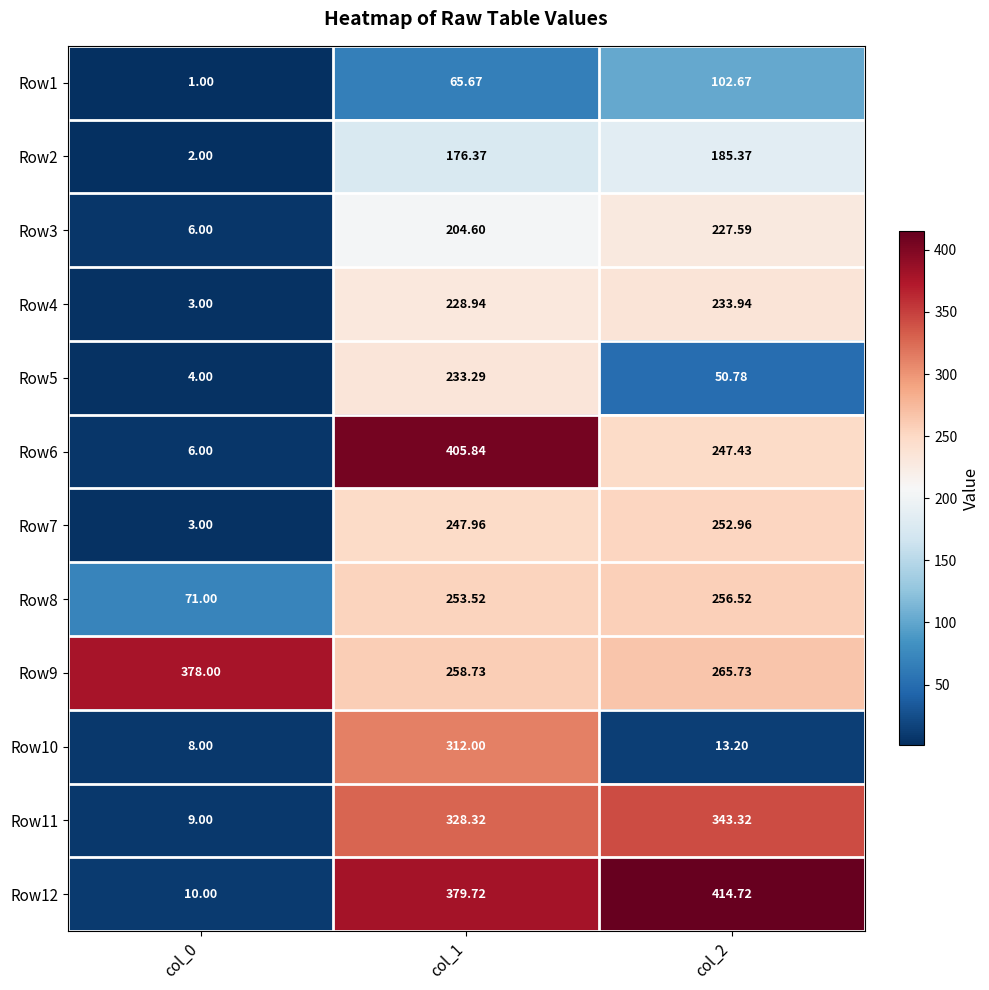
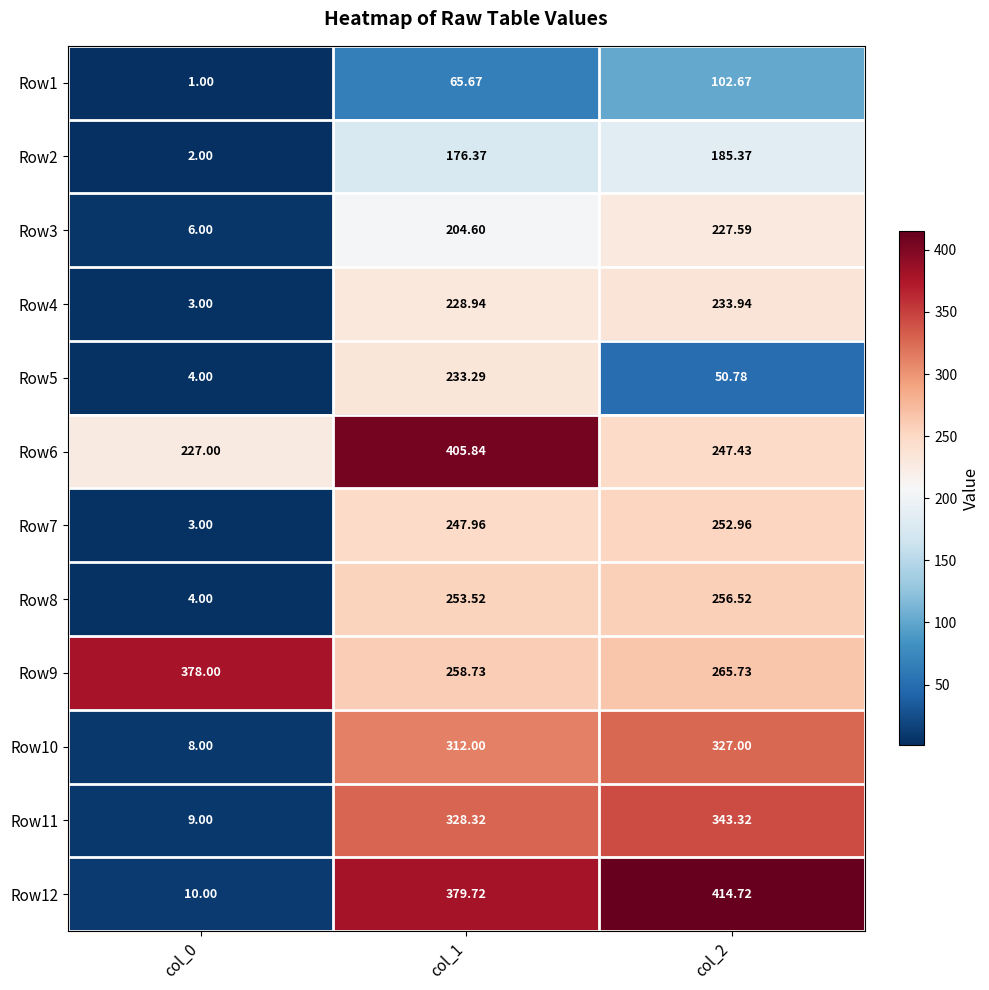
  {
    "Row1": {
      "col_0": 1.00,
      "col_1": 65.67,
      "col_2": 102.67
    },
    "Row2": {
      "col_0": 2.00,
      "col_1": 176.37,
      "col_2": 185.37
    },
    "Row3": {
      "col_0": 6.00,
      "col_1": 204.60,
      "col_2": 227.59
    },
    "Row4": {
      "col_0": 3.00,
      "col_1": 228.94,
      "col_2": 233.94
    },
    "Row5": {
      "col_0": 4.00,
      "col_1": 233.29,
      "col_2": 50.78
    },
    "Row6": {
-     "col_0": 6.00,
+     "col_0": 227.00,
      "col_1": 405.84,
      "col_2": 247.43
    },
    "Row7": {
      "col_0": 3.00,
      "col_1": 247.96,
      "col_2": 252.96
    },
    "Row8": {
-     "col_0": 71.00,
+     "col_0": 4.00,
      "col_1": 253.52,
      "col_2": 256.52
    },
    "Row9": {
      "col_0": 378.00,
      "col_1": 258.73,
      "col_2": 265.73
    },
    "Row10": {
      "col_0": 8.00,
      "col_1": 312.00,
-     "col_2": 13.20
+     "col_2": 327.00
    },
    "Row11": {
      "col_0": 9.00,
      "col_1": 328.32,
      "col_2": 343.32
    },
    "Row12": {
      "col_0": 10.00,
      "col_1": 379.72,
      "col_2": 414.72
    }
  }
